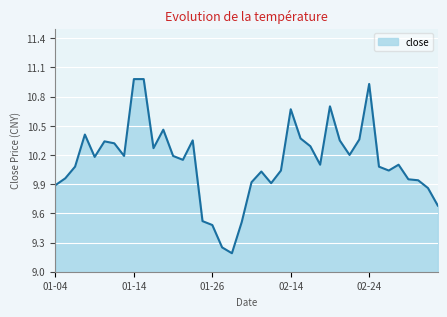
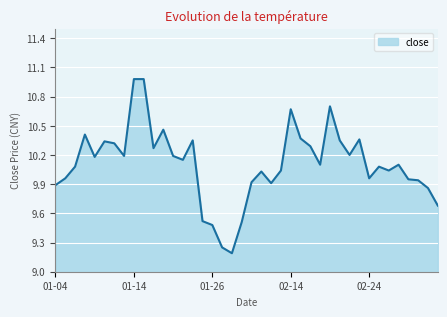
  {
    "01-04": 9.9,
    "01-14": 11.0,
    "01-26": 9.5,
    "02-14": 10.7,
-   "02-24": 10.9
+   "02-24": 10.0
  }
